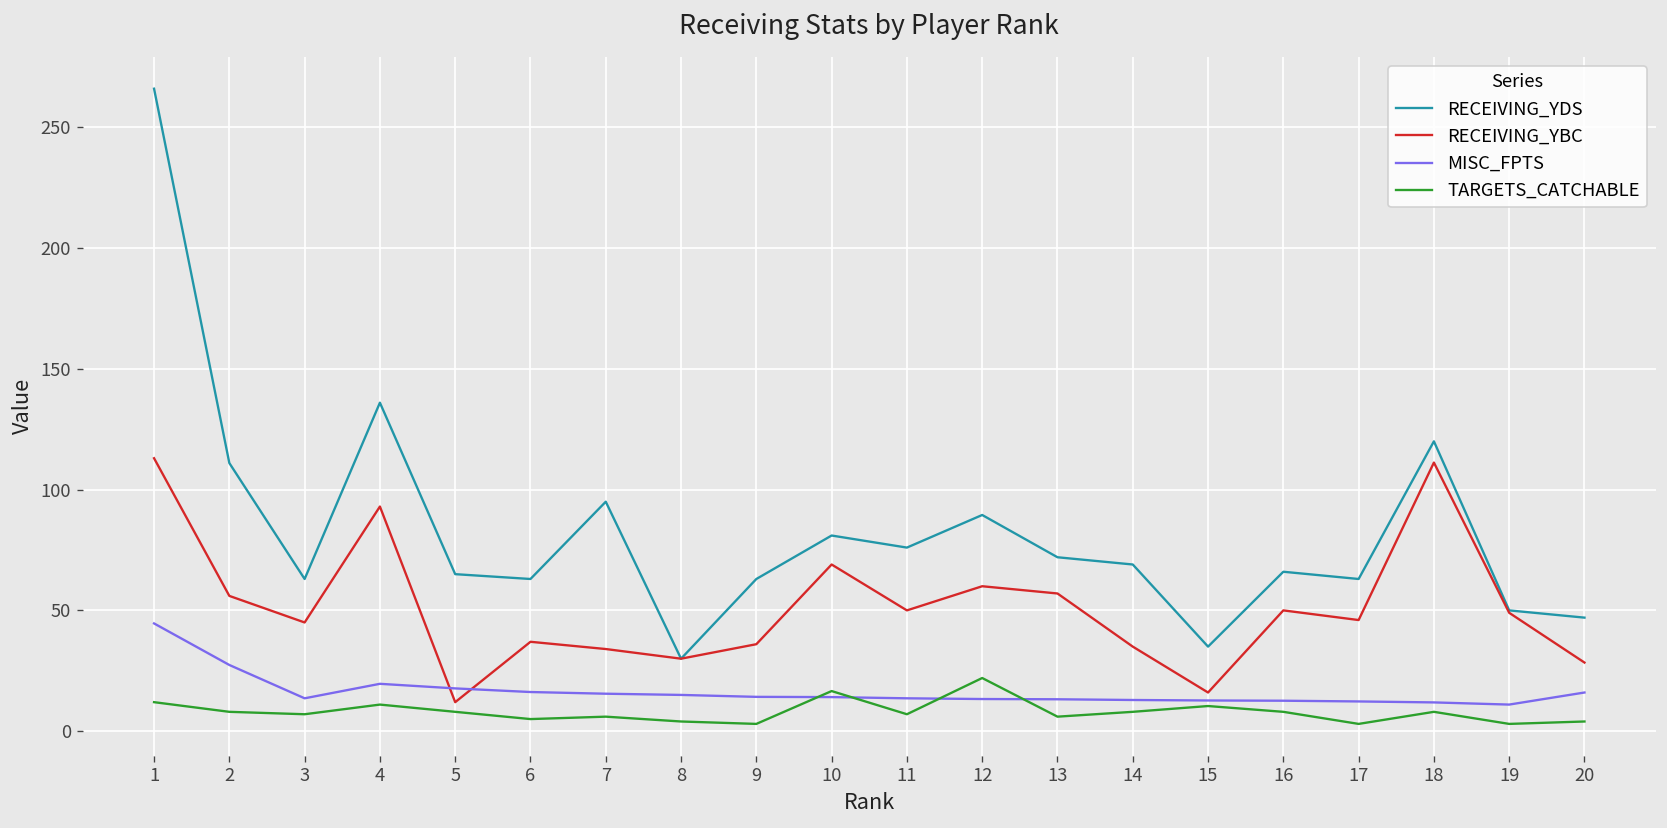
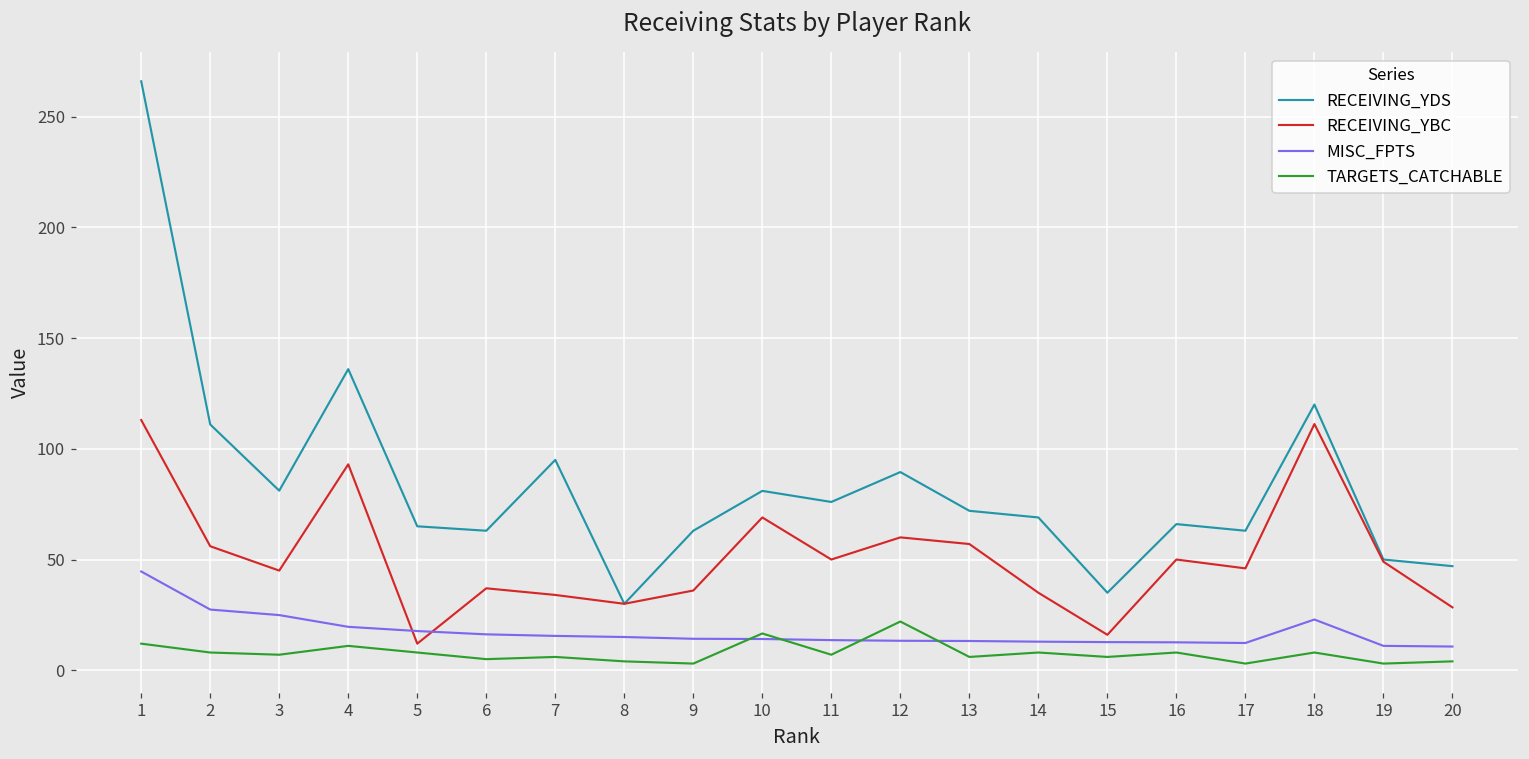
  {
    "RECEIVING_YDS": {
      "1": 266,
      "2": 111,
-     "3": 63,
+     "3": 81,
      "4": 136,
      "5": 65,
      "6": 63,
      "7": 95,
      "9": 63,
      "10": 81,
      "11": 76,
      "12": 90,
      "13": 72,
      "14": 69,
      "15": 35,
      "16": 66,
      "17": 63,
      "18": 120,
      "20": 47
    },
    "RECEIVING_YBC": {
      "1": 113,
      "2": 56,
      "3": 45,
      "4": 93,
      "5": 12,
      "6": 37,
      "7": 34,
      "9": 36,
      "10": 69,
      "11": 50,
      "12": 60,
      "13": 57,
      "14": 35,
      "15": 16,
      "16": 50,
      "17": 46,
      "18": 111,
      "20": 28
    },
    "MISC_FPTS": {
      "1": 45,
      "2": 27,
-     "3": 14,
+     "3": 25,
      "4": 20,
      "5": 18,
      "6": 16,
      "7": 16,
      "8": 15,
      "9": 14,
      "10": 14,
      "11": 14,
      "12": 13,
      "13": 13,
      "14": 13,
      "15": 13,
      "16": 13,
      "17": 12,
-     "18": 12,
+     "18": 23,
      "19": 11,
-     "20": 16
+     "20": 11
    },
    "TARGETS_CATCHABLE": {
      "1": 12,
      "2": 8,
      "3": 7,
      "4": 11,
      "5": 8,
      "6": 5,
      "7": 6,
      "8": 4,
      "9": 3,
      "10": 17,
      "11": 7,
      "12": 22,
      "13": 6,
      "14": 8,
-     "15": 10,
+     "15": 6,
      "16": 8,
      "17": 3,
      "18": 8,
      "19": 3,
      "20": 4
    }
  }
